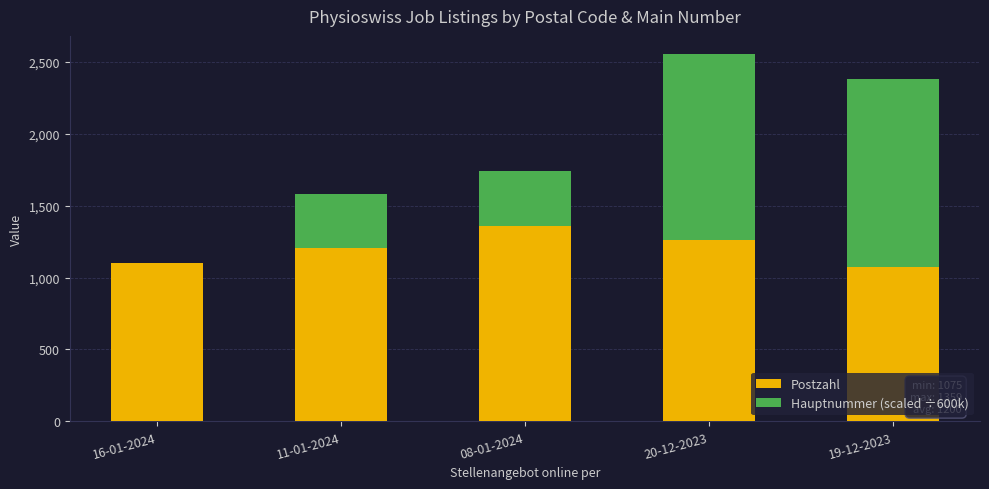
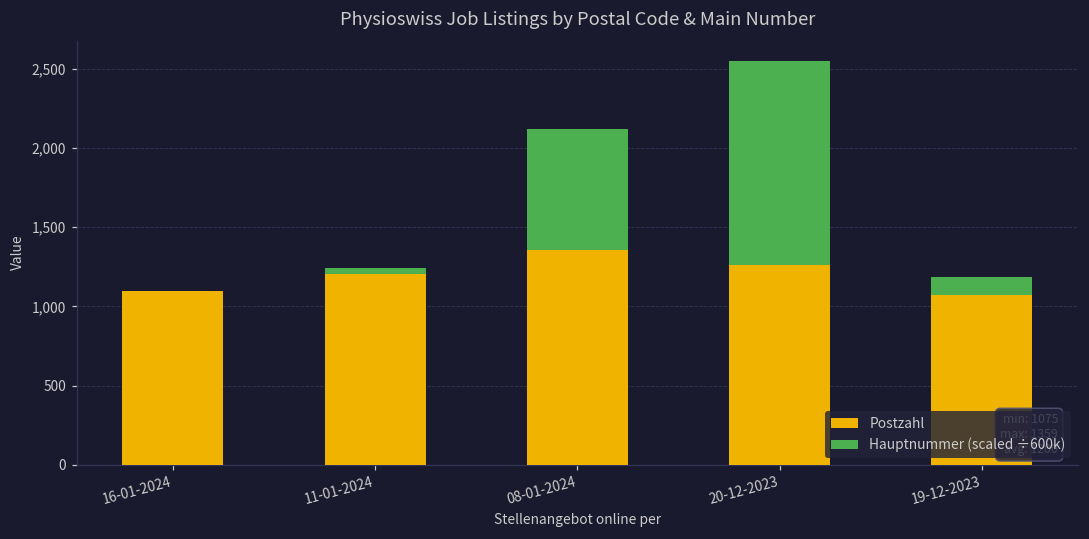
  {
    "Postzahl": {
      "16-01-2024": "1,100",
      "11-01-2024": "1,200",
      "08-01-2024": "1,360",
      "20-12-2023": "1,260"
    },
    "Hauptnummer (scaled ÷600k)": {
      "16-01-2024": "0",
-     "11-01-2024": "380",
-     "08-01-2024": "380",
+     "11-01-2024": "40",
+     "08-01-2024": "760",
      "20-12-2023": "1,290",
-     "19-12-2023": "1,300"
+     "19-12-2023": "110"
    }
  }
